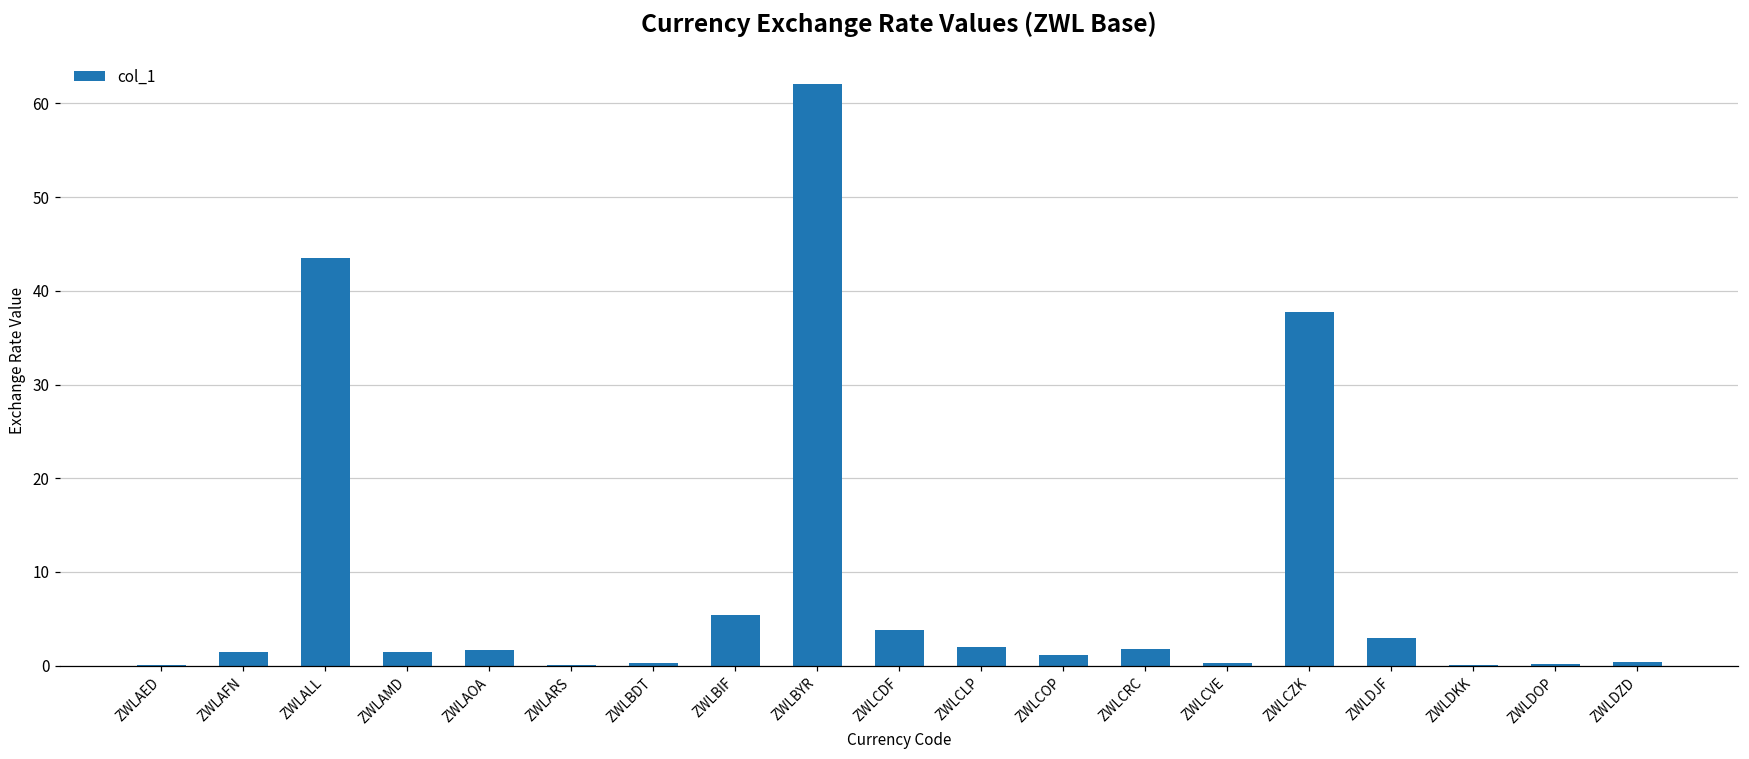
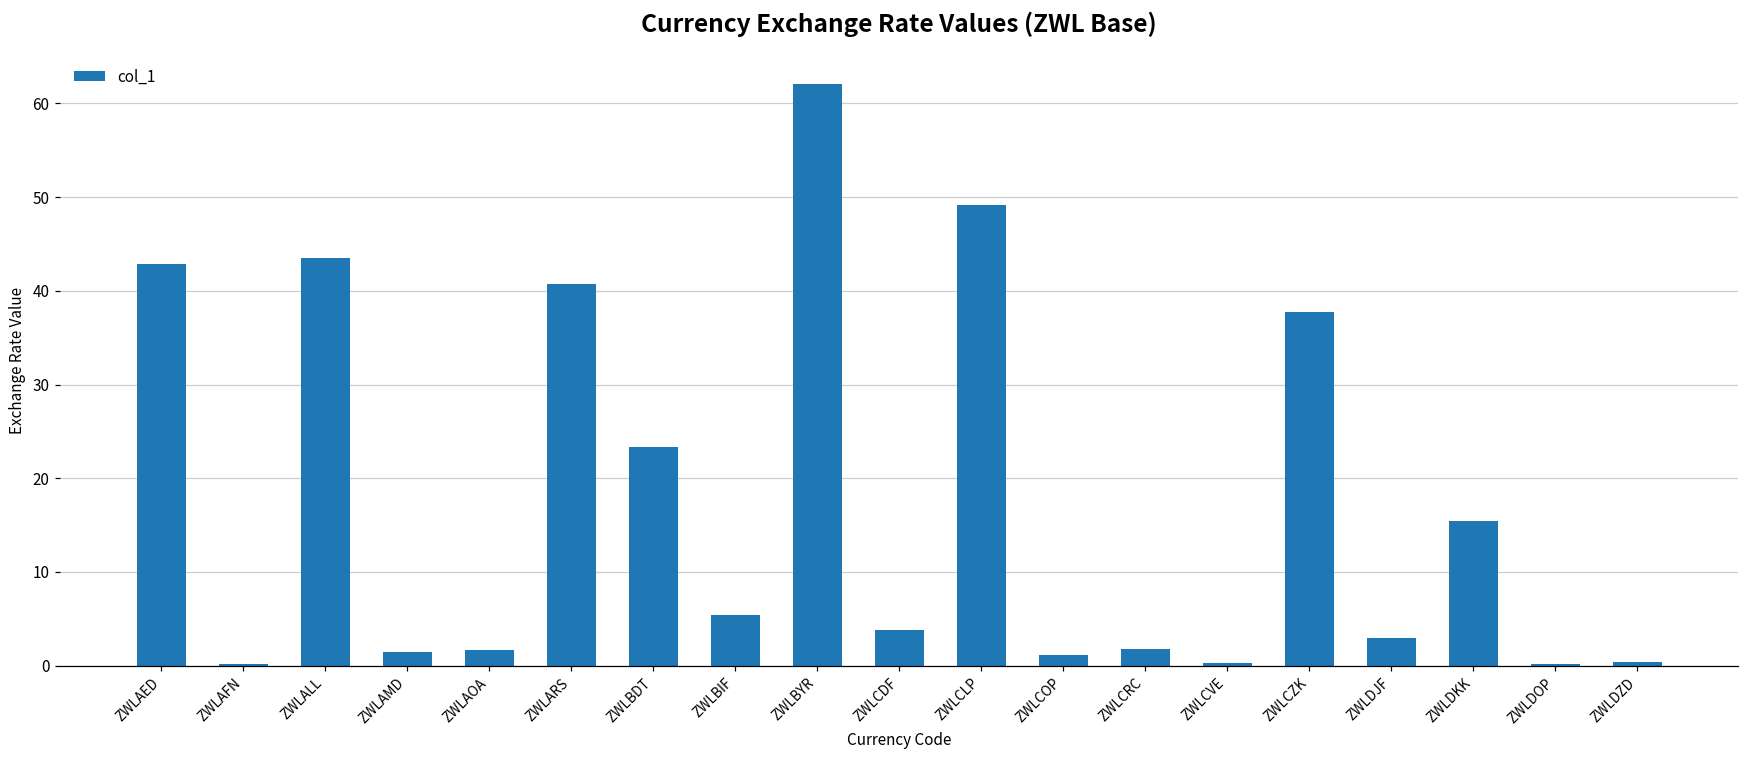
  {
-   "ZWLAED": 0,
-   "ZWLAFN": 1,
+   "ZWLAED": 43,
+   "ZWLAFN": 0,
    "ZWLALL": 44,
    "ZWLAMD": 1,
    "ZWLAOA": 2,
-   "ZWLARS": 0,
-   "ZWLBDT": 0,
+   "ZWLARS": 41,
+   "ZWLBDT": 23,
    "ZWLBIF": 5,
    "ZWLBYR": 62,
    "ZWLCDF": 4,
-   "ZWLCLP": 2,
+   "ZWLCLP": 49,
    "ZWLCOP": 1,
    "ZWLCRC": 2,
    "ZWLCZK": 38,
    "ZWLDJF": 3,
-   "ZWLDKK": 0,
+   "ZWLDKK": 15,
    "ZWLDZD": 0
  }
